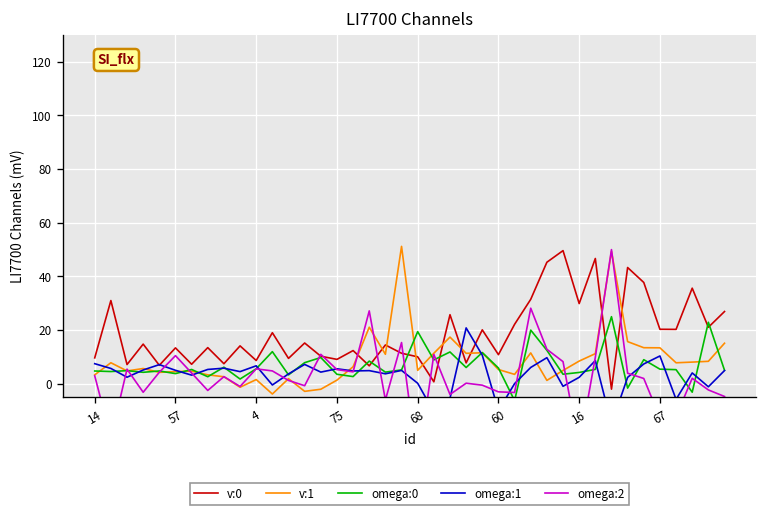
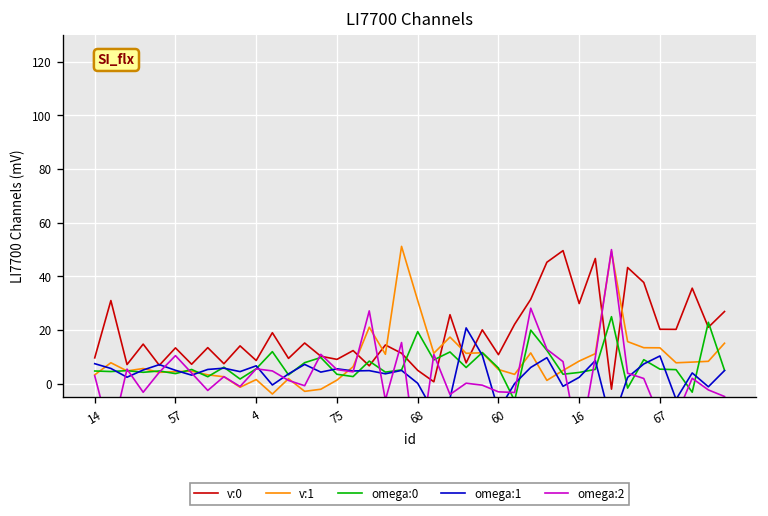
  {
    "v:0": {
      "57": 13,
      "75": 9,
-     "68": 10,
+     "68": 5,
      "60": 11,
      "67": 20
    },
    "v:1": {
      "75": 1,
-     "68": 5,
+     "68": 31,
      "67": 13
    },
    "omega:0": {
      "75": 4,
      "68": 19,
      "67": 5
    },
    "omega:1": {
      "68": 0,
      "67": 10
    },
    "omega:2": {
      "57": 10,
      "60": -3
    }
  }
